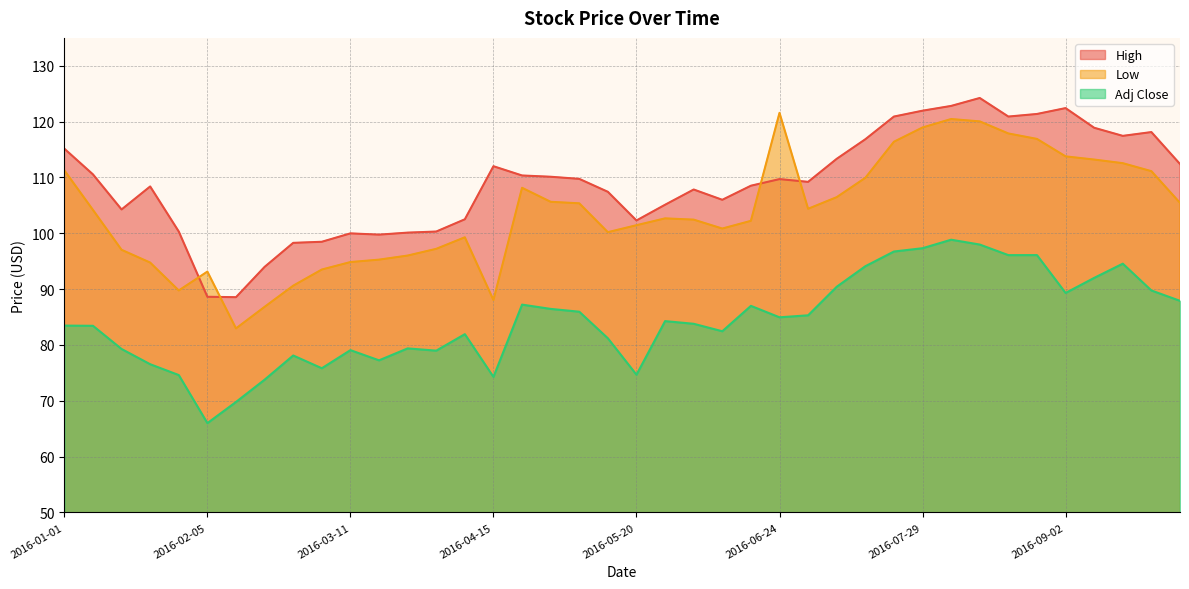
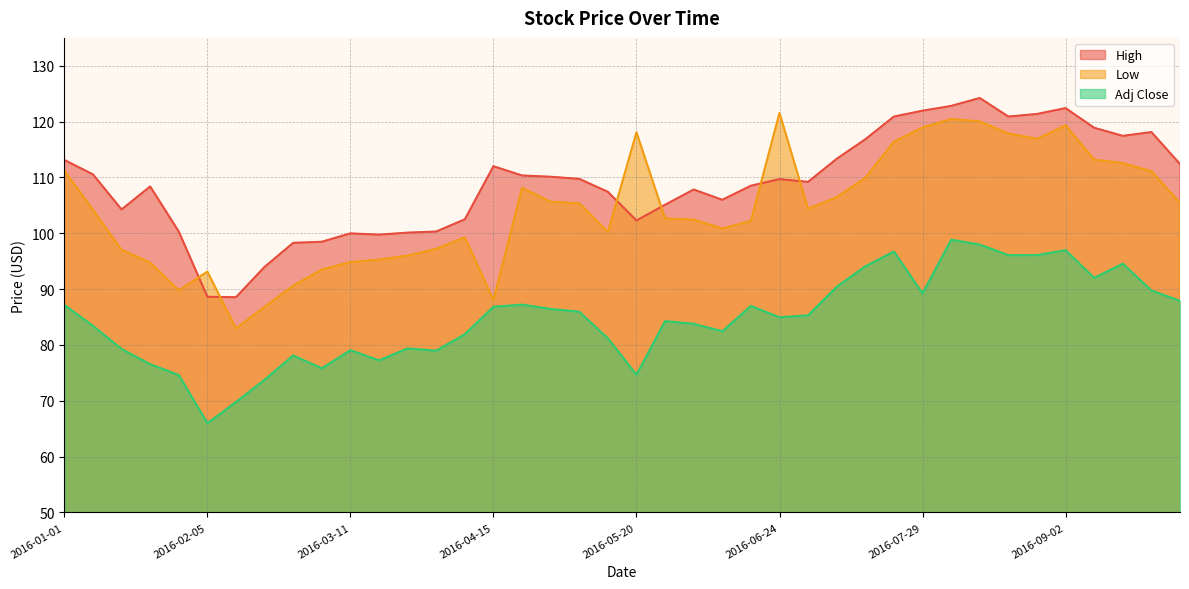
  {
    "High": {
-     "2016-01-01": 115,
+     "2016-01-01": 113,
      "2016-02-05": 89,
      "2016-03-11": 100,
      "2016-04-15": 112,
      "2016-05-20": 102,
      "2016-06-24": 110,
      "2016-07-29": 122,
      "2016-09-02": 122
    },
    "Low": {
      "2016-01-01": 111,
      "2016-02-05": 93,
      "2016-03-11": 95,
      "2016-04-15": 88,
-     "2016-05-20": 101,
+     "2016-05-20": 118,
      "2016-06-24": 122,
      "2016-07-29": 119,
-     "2016-09-02": 114
+     "2016-09-02": 119
    },
    "Adj Close": {
-     "2016-01-01": 83,
+     "2016-01-01": 87,
      "2016-02-05": 66,
      "2016-03-11": 79,
-     "2016-04-15": 74,
+     "2016-04-15": 87,
      "2016-05-20": 75,
      "2016-06-24": 85,
-     "2016-07-29": 97,
-     "2016-09-02": 89
+     "2016-07-29": 89,
+     "2016-09-02": 97
    }
  }
